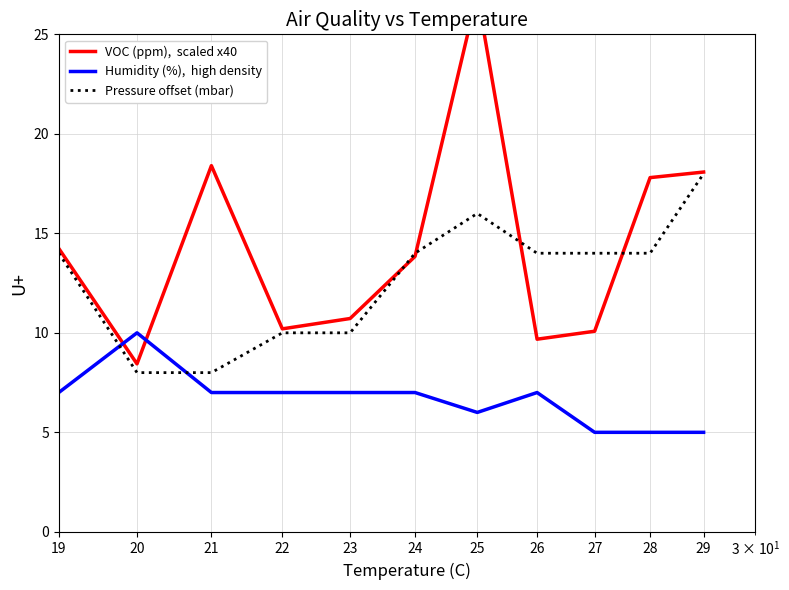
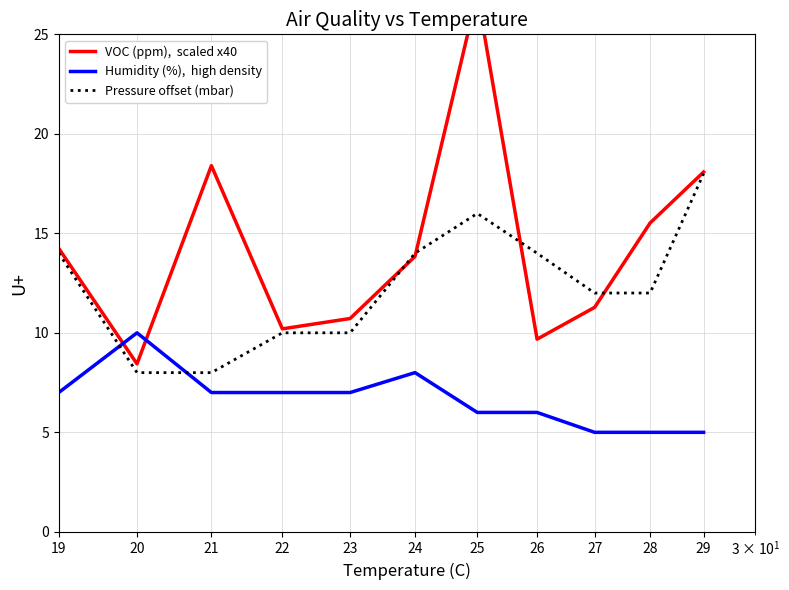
  {
    "VOC (ppm), scaled x40": {
      "19": 14.2,
      "20": 8.4,
      "21": 18.4,
      "22": 10.2,
      "23": 10.7,
      "24": 13.8,
      "26": 9.7,
-     "27": 10.1,
-     "28": 17.8
+     "27": 11.3,
+     "28": 15.5
    },
    "Humidity (%), high density": {
      "19": 7,
      "20": 10,
      "21": 7,
      "22": 7,
      "23": 7,
-     "24": 7,
+     "24": 8,
      "25": 6,
-     "26": 7,
+     "26": 6,
      "27": 5,
      "28": 5,
      "29": 5
    },
    "Pressure offset (mbar)": {
      "19": 14.0,
      "20": 8.0,
      "21": 8.0,
      "22": 10.0,
      "23": 10.0,
      "24": 14.0,
      "25": 16.0,
      "26": 14.0,
-     "27": 14.0,
-     "28": 14.0
+     "27": 12.0,
+     "28": 12.0
    }
  }
